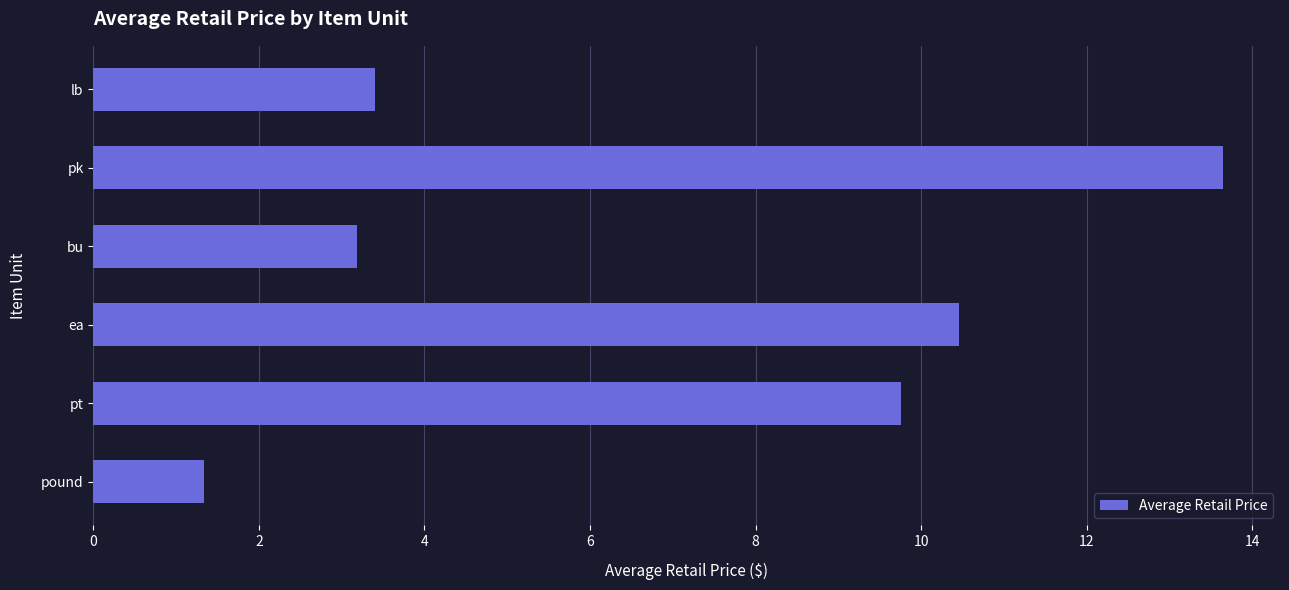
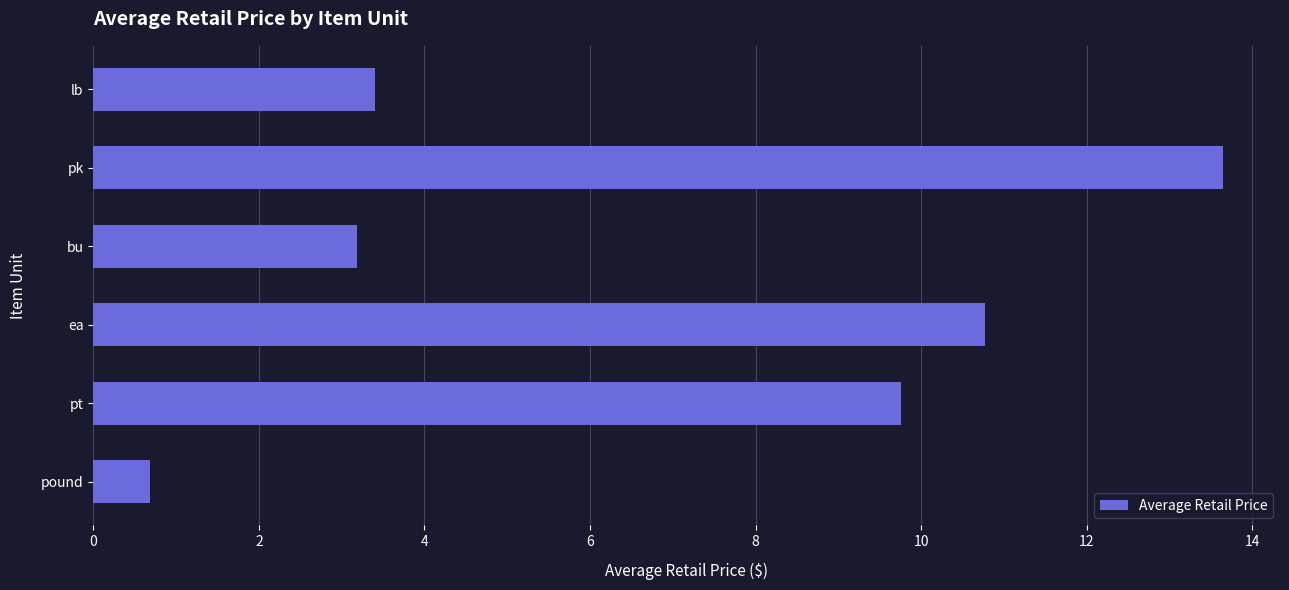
  {
    "lb": 3.4,
    "pk": 13.7,
    "bu": 3.2,
-   "ea": 10.5,
+   "ea": 10.8,
    "pt": 9.8,
-   "pound": 1.3
+   "pound": 0.7
  }
